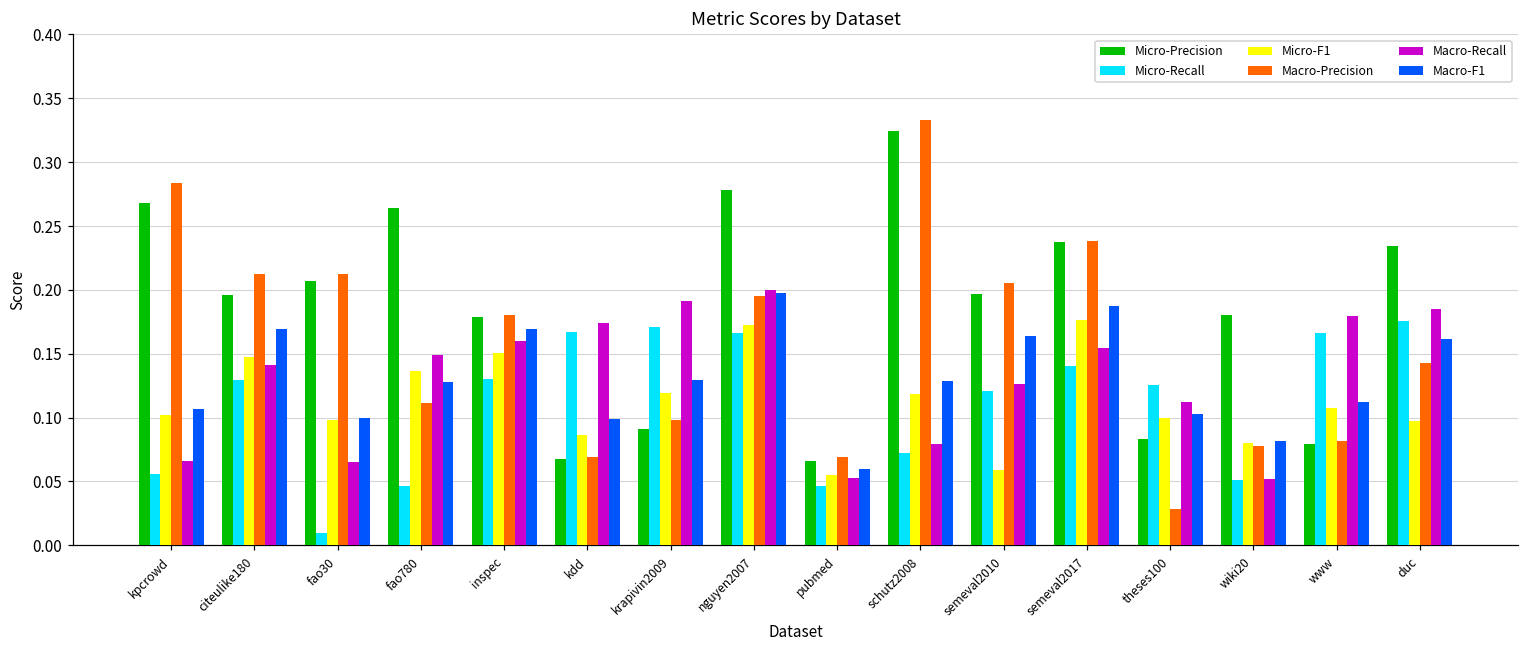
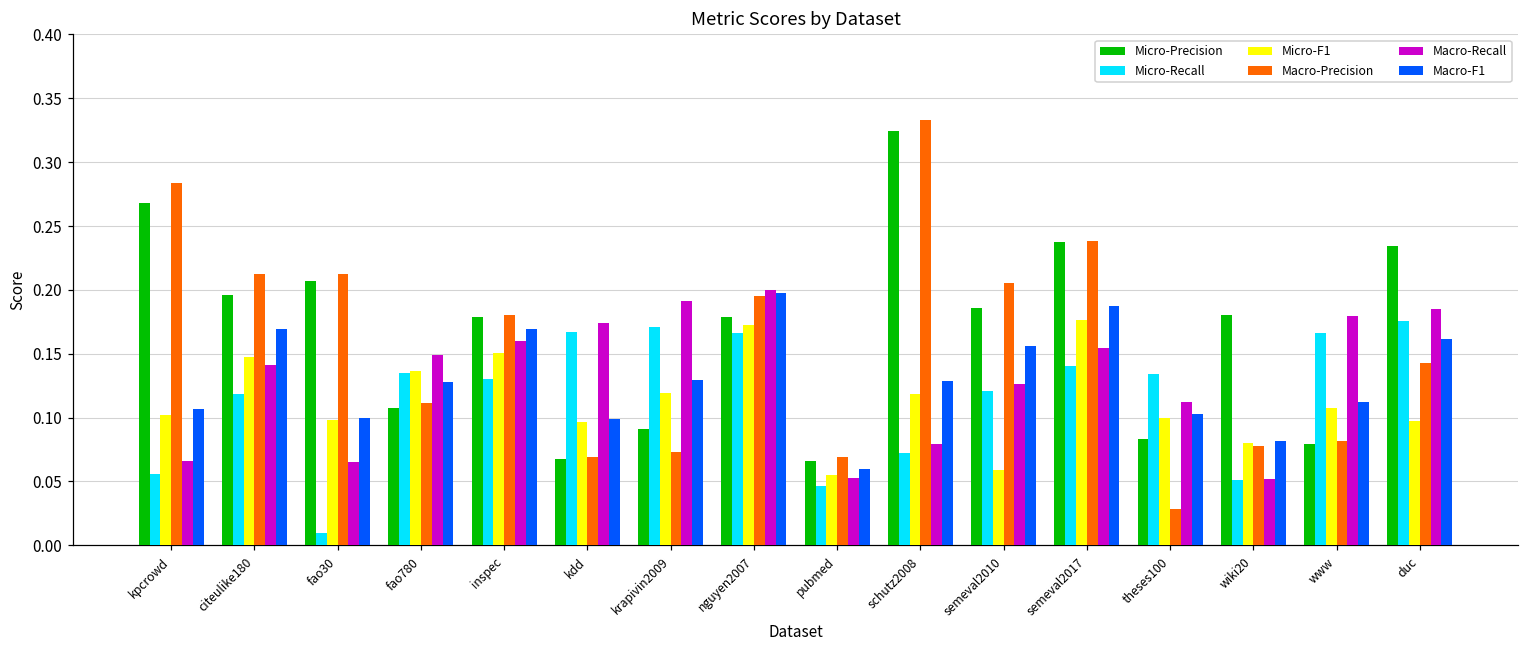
  {
    "Micro-Precision": {
      "kpcrowd": 0.268,
      "citeulike180": 0.196,
      "fao30": 0.207,
-     "fao780": 0.264,
+     "fao780": 0.107,
      "inspec": 0.179,
      "kdd": 0.068,
      "krapivin2009": 0.091,
-     "nguyen2007": 0.278,
+     "nguyen2007": 0.179,
      "pubmed": 0.066,
      "schutz2008": 0.324,
-     "semeval2010": 0.197,
+     "semeval2010": 0.186,
      "semeval2017": 0.237,
      "theses100": 0.083,
      "wiki20": 0.180,
      "www": 0.080,
      "duc": 0.234
    },
    "Micro-Recall": {
      "kpcrowd": 0.056,
-     "citeulike180": 0.129,
+     "citeulike180": 0.119,
      "fao30": 0.009,
-     "fao780": 0.046,
+     "fao780": 0.135,
      "inspec": 0.131,
      "kdd": 0.167,
      "krapivin2009": 0.171,
      "nguyen2007": 0.166,
      "pubmed": 0.047,
      "schutz2008": 0.072,
      "semeval2010": 0.121,
      "semeval2017": 0.140,
-     "theses100": 0.126,
+     "theses100": 0.134,
      "wiki20": 0.051,
      "www": 0.166,
      "duc": 0.175
    },
    "Micro-F1": {
      "kpcrowd": 0.102,
      "citeulike180": 0.148,
      "fao30": 0.098,
      "fao780": 0.136,
      "inspec": 0.151,
-     "kdd": 0.086,
+     "kdd": 0.097,
      "krapivin2009": 0.119,
      "nguyen2007": 0.172,
      "pubmed": 0.055,
      "schutz2008": 0.118,
      "semeval2010": 0.059,
      "semeval2017": 0.176,
      "theses100": 0.100,
      "wiki20": 0.080,
      "www": 0.108,
      "duc": 0.098
    },
    "Macro-Precision": {
      "kpcrowd": 0.284,
      "citeulike180": 0.212,
      "fao30": 0.213,
      "fao780": 0.112,
      "inspec": 0.180,
      "kdd": 0.069,
-     "krapivin2009": 0.098,
+     "krapivin2009": 0.073,
      "nguyen2007": 0.195,
      "pubmed": 0.069,
      "schutz2008": 0.333,
      "semeval2010": 0.205,
      "semeval2017": 0.238,
      "theses100": 0.028,
      "wiki20": 0.078,
      "www": 0.082,
      "duc": 0.143
    },
    "Macro-Recall": {
      "kpcrowd": 0.066,
      "citeulike180": 0.141,
      "fao30": 0.065,
      "fao780": 0.149,
      "inspec": 0.160,
      "kdd": 0.174,
      "krapivin2009": 0.191,
      "nguyen2007": 0.200,
      "pubmed": 0.053,
      "schutz2008": 0.080,
      "semeval2010": 0.126,
      "semeval2017": 0.154,
      "theses100": 0.112,
      "wiki20": 0.052,
      "www": 0.180,
      "duc": 0.185
    },
    "Macro-F1": {
      "kpcrowd": 0.107,
      "citeulike180": 0.170,
      "fao30": 0.100,
      "fao780": 0.128,
      "inspec": 0.169,
      "kdd": 0.099,
      "krapivin2009": 0.130,
      "nguyen2007": 0.197,
      "pubmed": 0.060,
      "schutz2008": 0.129,
-     "semeval2010": 0.164,
+     "semeval2010": 0.156,
      "semeval2017": 0.187,
      "theses100": 0.103,
      "wiki20": 0.082,
      "www": 0.112,
      "duc": 0.161
    }
  }
